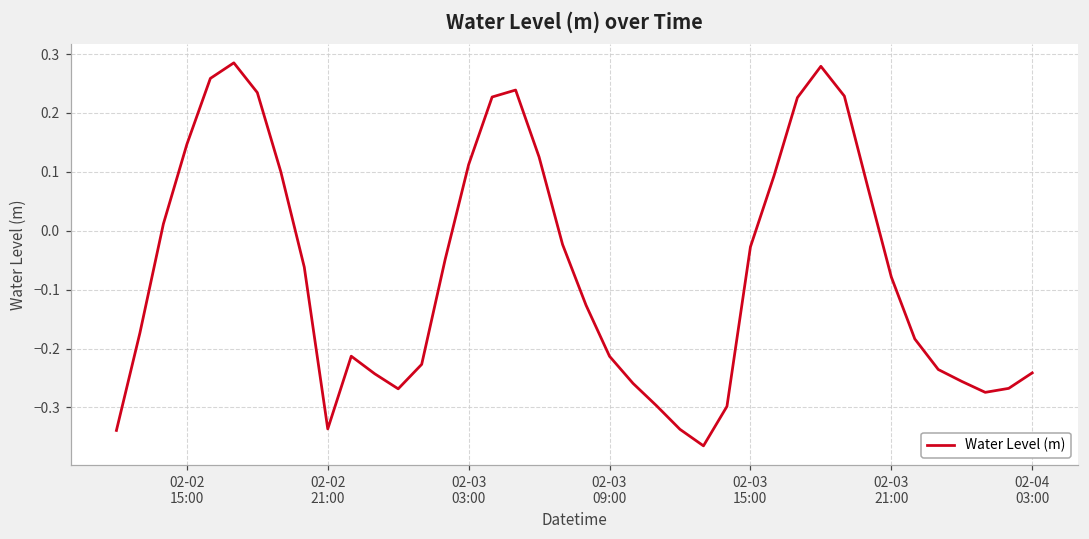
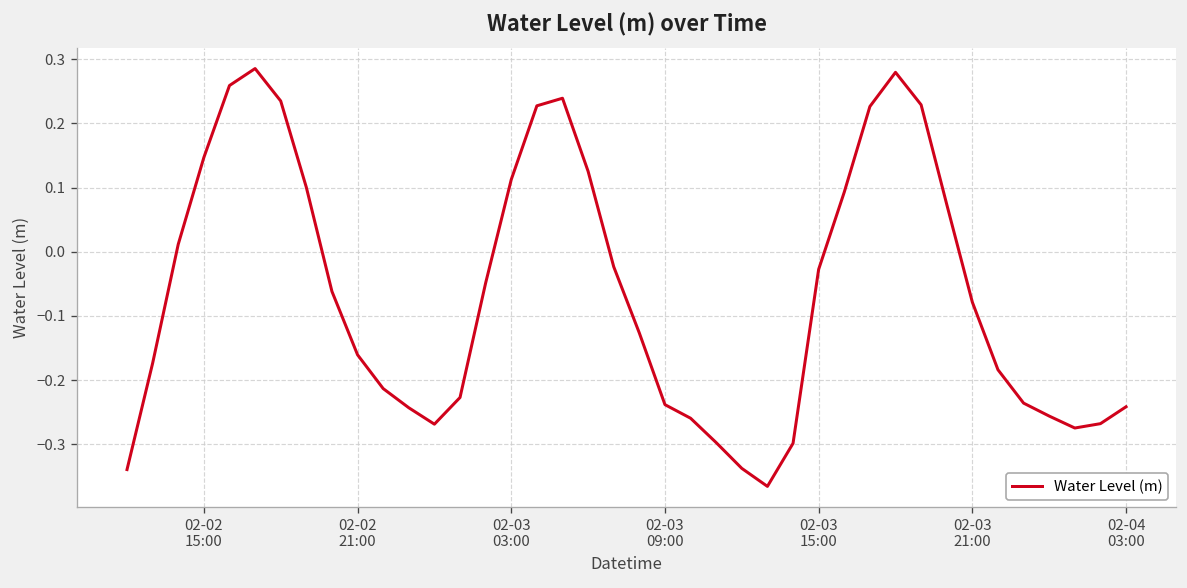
  {
    "02-02 15:00": 0.15,
-   "02-02 21:00": -0.34,
+   "02-02 21:00": -0.16,
    "02-03 03:00": 0.11,
-   "02-03 09:00": -0.21,
+   "02-03 09:00": -0.24,
    "02-03 15:00": -0.03,
    "02-03 21:00": -0.08,
    "02-04 03:00": -0.24
  }
